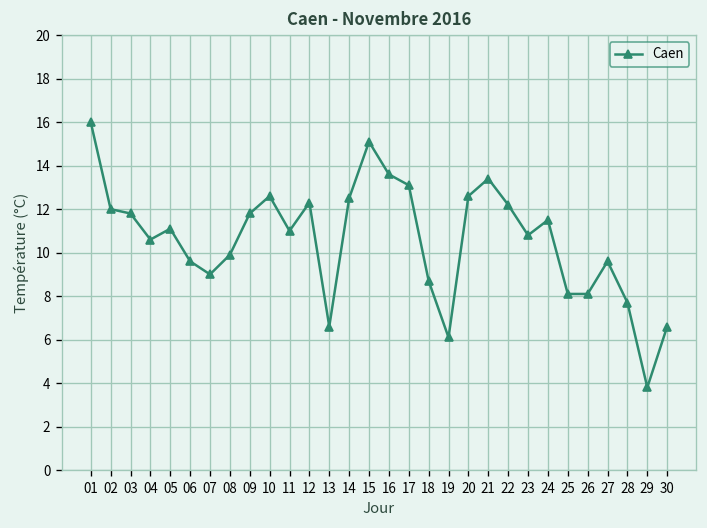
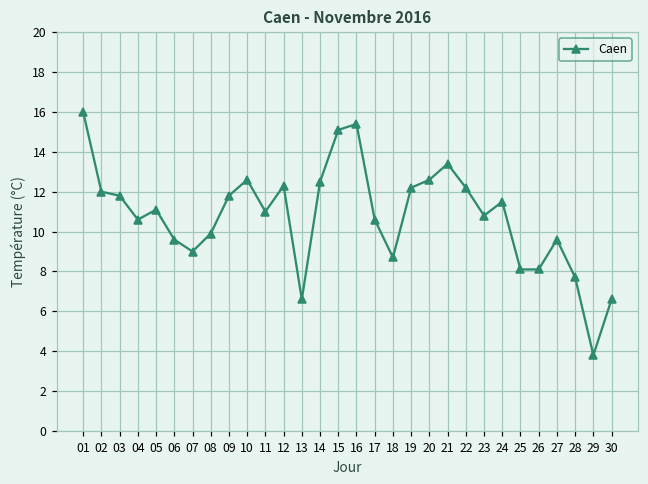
  {
    "01": 16.0,
    "02": 12.0,
    "03": 11.8,
    "04": 10.6,
    "05": 11.1,
    "06": 9.6,
    "07": 9.0,
    "08": 9.9,
    "09": 11.8,
    "10": 12.6,
    "11": 11.0,
    "12": 12.3,
    "13": 6.6,
    "14": 12.5,
    "15": 15.1,
-   "16": 13.6,
-   "17": 13.1,
+   "16": 15.4,
+   "17": 10.6,
    "18": 8.7,
-   "19": 6.1,
+   "19": 12.2,
    "20": 12.6,
    "21": 13.4,
    "22": 12.2,
    "23": 10.8,
    "24": 11.5,
    "25": 8.1,
    "26": 8.1,
    "27": 9.6,
    "28": 7.7,
    "29": 3.8,
    "30": 6.6
  }
